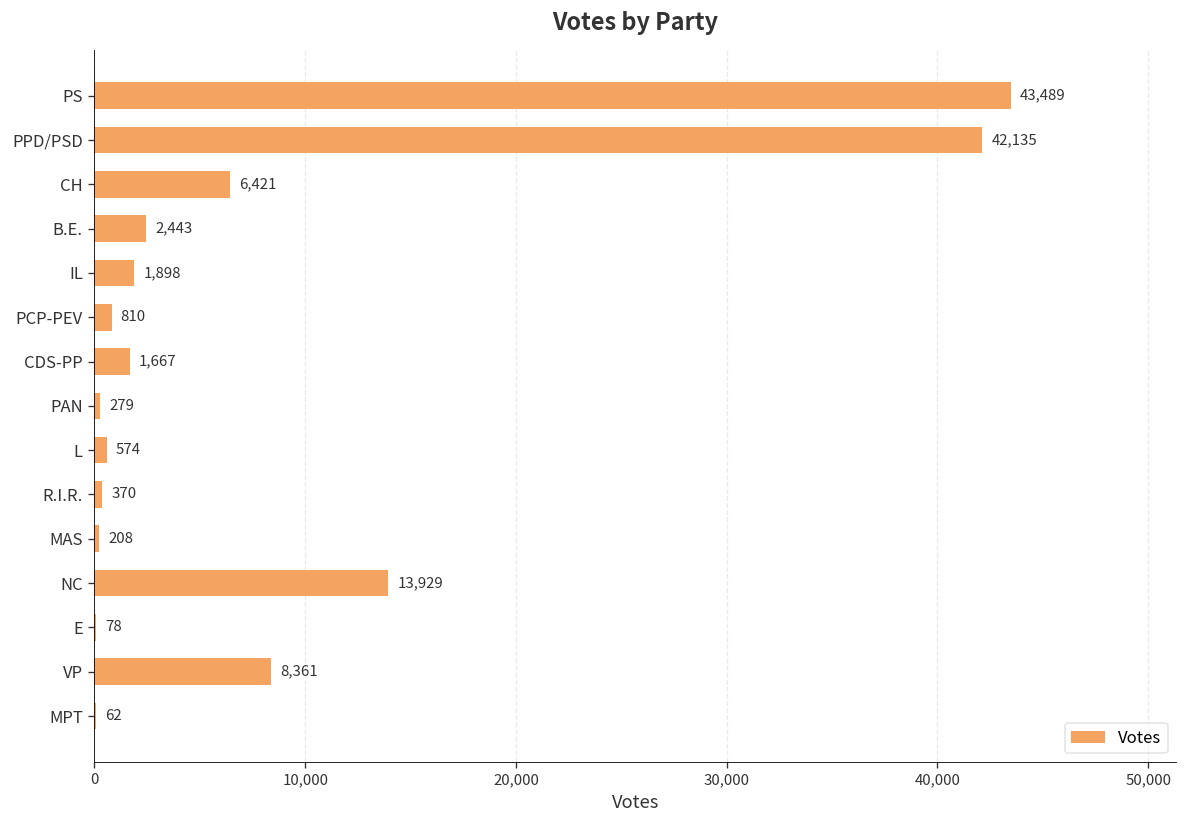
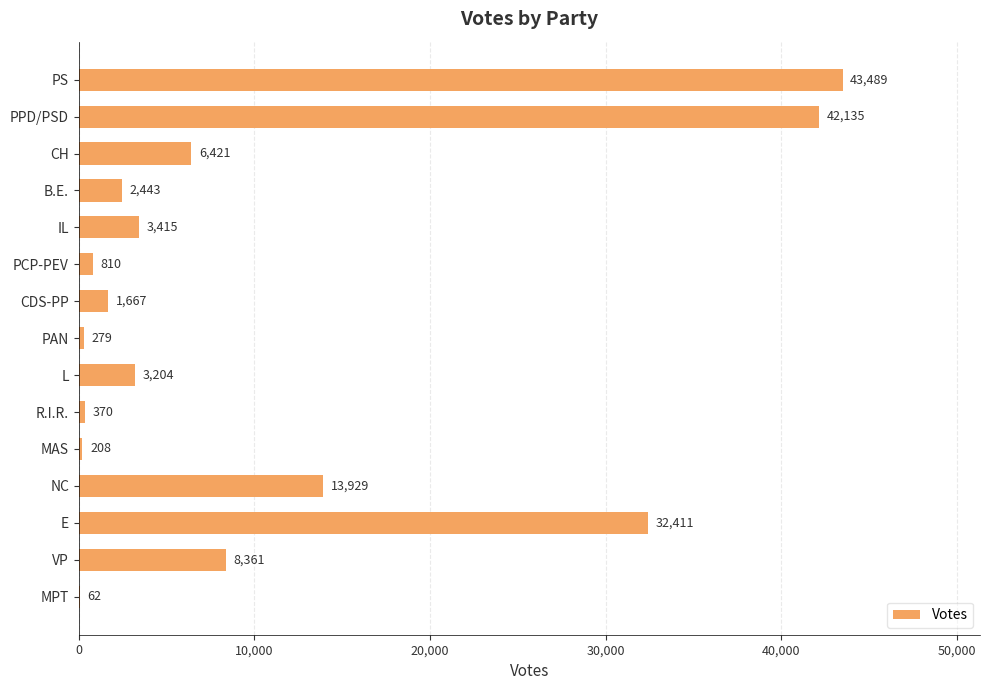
  {
    "PS": "43,489",
    "PPD/PSD": "42,135",
    "CH": "6,421",
    "B.E.": "2,443",
-   "IL": "1,898",
+   "IL": "3,415",
    "PCP-PEV": "810",
    "CDS-PP": "1,667",
    "PAN": "279",
-   "L": "574",
+   "L": "3,204",
    "R.I.R.": "370",
    "MAS": "208",
    "NC": "13,929",
-   "E": "78",
+   "E": "32,411",
    "VP": "8,361",
    "MPT": "62"
  }
